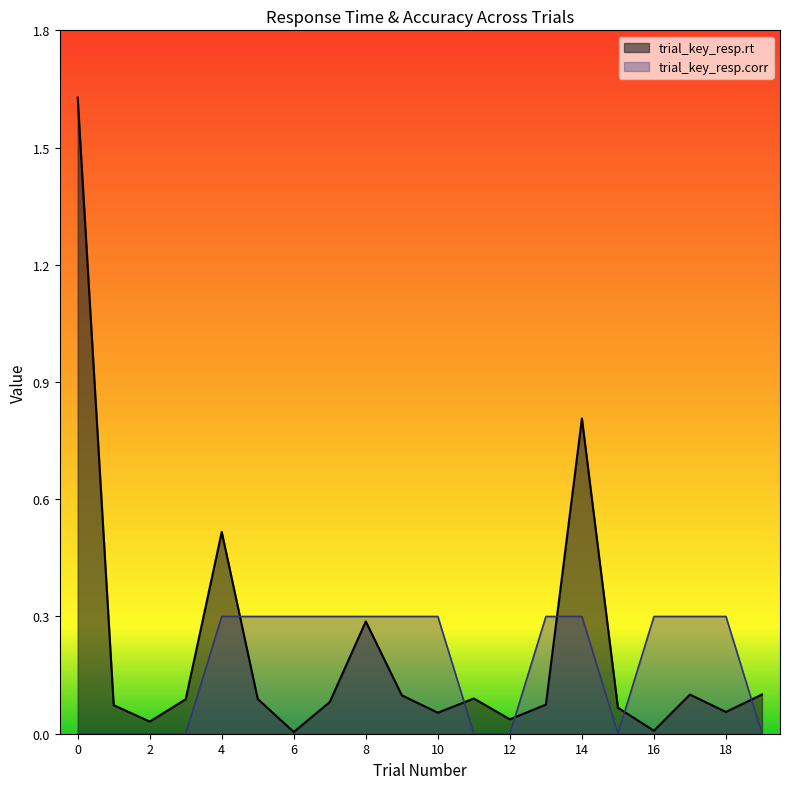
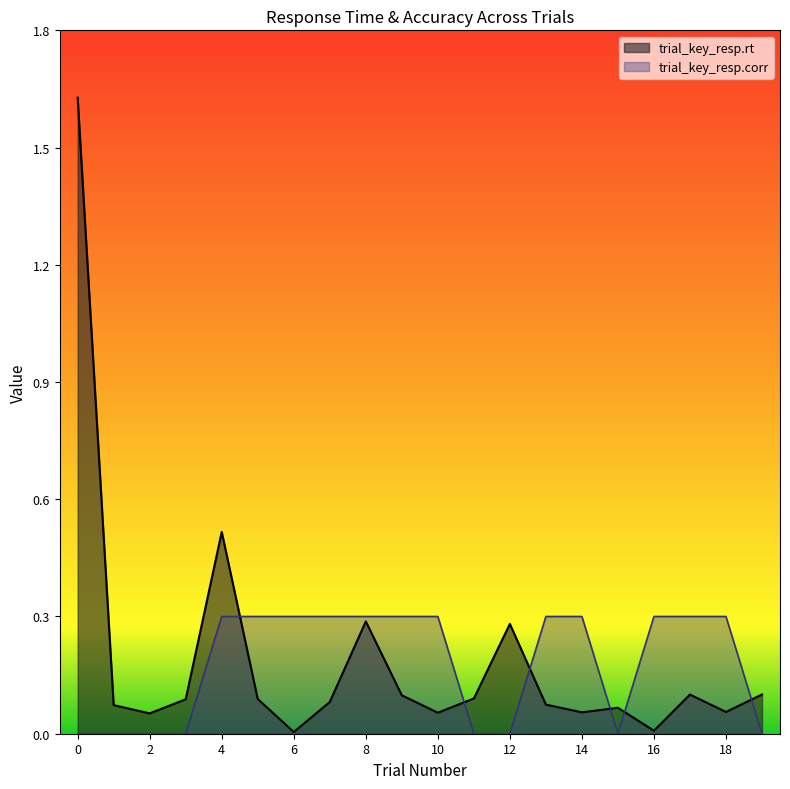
  {
    "trial_key_resp.rt": {
      "0": 1.63,
-     "2": 0.03,
+     "2": 0.05,
      "4": 0.52,
      "6": 0.00,
      "8": 0.29,
      "10": 0.05,
-     "12": 0.04,
-     "14": 0.81,
+     "12": 0.28,
+     "14": 0.05,
      "16": 0.01,
      "18": 0.06
    },
    "trial_key_resp.corr": {
      "0": 0.00,
      "2": 0.00,
      "4": 0.30,
      "6": 0.30,
      "8": 0.30,
      "10": 0.30,
      "12": 0.00,
      "14": 0.30,
      "16": 0.30,
      "18": 0.30
    }
  }
